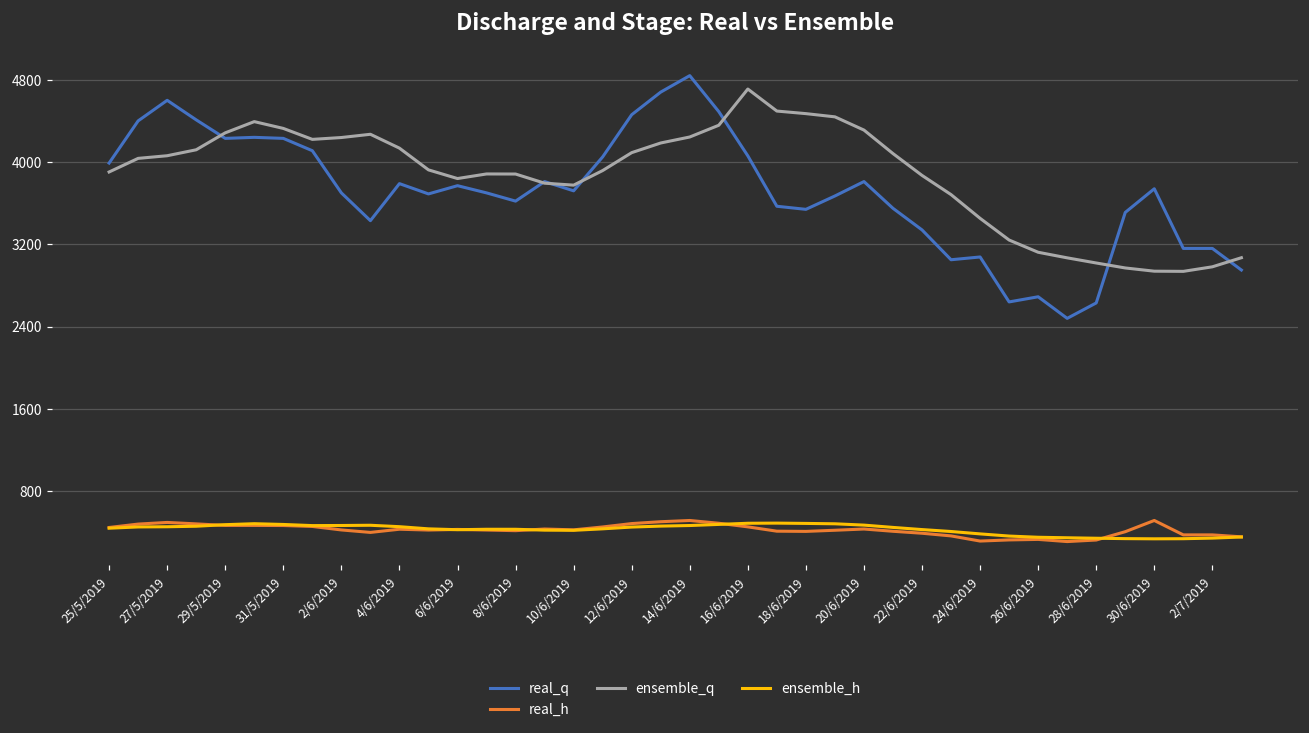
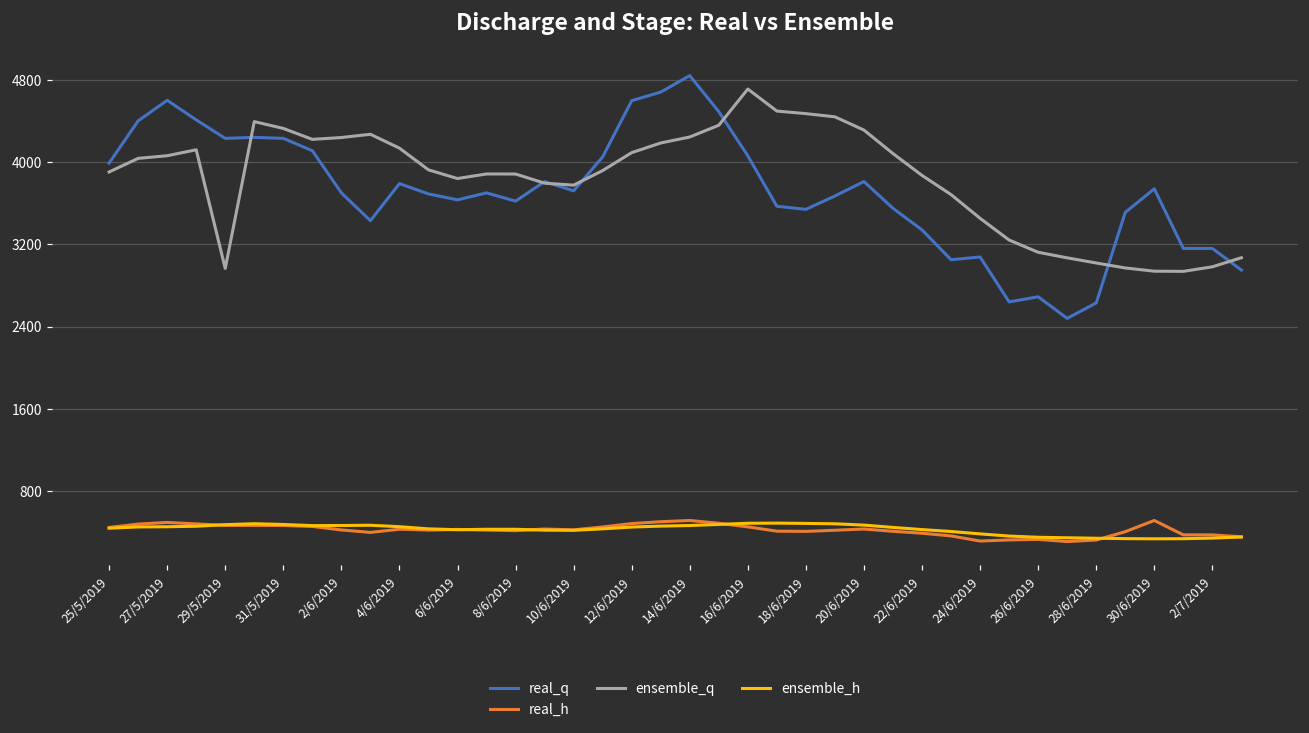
  {
    "real_q": {
      "25/5/2019": 4000,
      "27/5/2019": 4600,
      "29/5/2019": 4200,
      "31/5/2019": 4200,
      "2/6/2019": 3700,
      "4/6/2019": 3800,
-     "6/6/2019": 3800,
+     "6/6/2019": 3600,
      "8/6/2019": 3600,
      "10/6/2019": 3700,
-     "12/6/2019": 4500,
+     "12/6/2019": 4600,
      "14/6/2019": 4800,
      "16/6/2019": 4100,
      "18/6/2019": 3500,
      "20/6/2019": 3800,
      "22/6/2019": 3300,
      "24/6/2019": 3100,
      "26/6/2019": 2700,
      "28/6/2019": 2600,
      "30/6/2019": 3700,
      "2/7/2019": 3200
    },
    "real_h": {
      "27/5/2019": 500,
      "2/6/2019": 400,
      "12/6/2019": 500,
      "14/6/2019": 500,
      "16/6/2019": 500,
      "18/6/2019": 400,
      "20/6/2019": 400,
      "22/6/2019": 400,
      "24/6/2019": 300,
      "30/6/2019": 500,
      "2/7/2019": 400
    },
    "ensemble_q": {
      "25/5/2019": 3900,
      "27/5/2019": 4100,
-     "29/5/2019": 4300,
+     "29/5/2019": 3000,
      "31/5/2019": 4300,
      "2/6/2019": 4200,
      "4/6/2019": 4100,
      "6/6/2019": 3800,
      "8/6/2019": 3900,
      "10/6/2019": 3800,
      "12/6/2019": 4100,
      "14/6/2019": 4200,
      "16/6/2019": 4700,
      "18/6/2019": 4500,
      "20/6/2019": 4300,
      "22/6/2019": 3900,
      "24/6/2019": 3500,
      "26/6/2019": 3100,
      "28/6/2019": 3000,
      "30/6/2019": 2900,
      "2/7/2019": 3000
    },
    "ensemble_h": {
      "27/5/2019": 500,
      "2/6/2019": 500,
      "12/6/2019": 500,
      "14/6/2019": 500,
      "16/6/2019": 500,
      "18/6/2019": 500,
      "20/6/2019": 500,
      "22/6/2019": 400,
      "24/6/2019": 400,
      "30/6/2019": 300,
      "2/7/2019": 300
    }
  }
